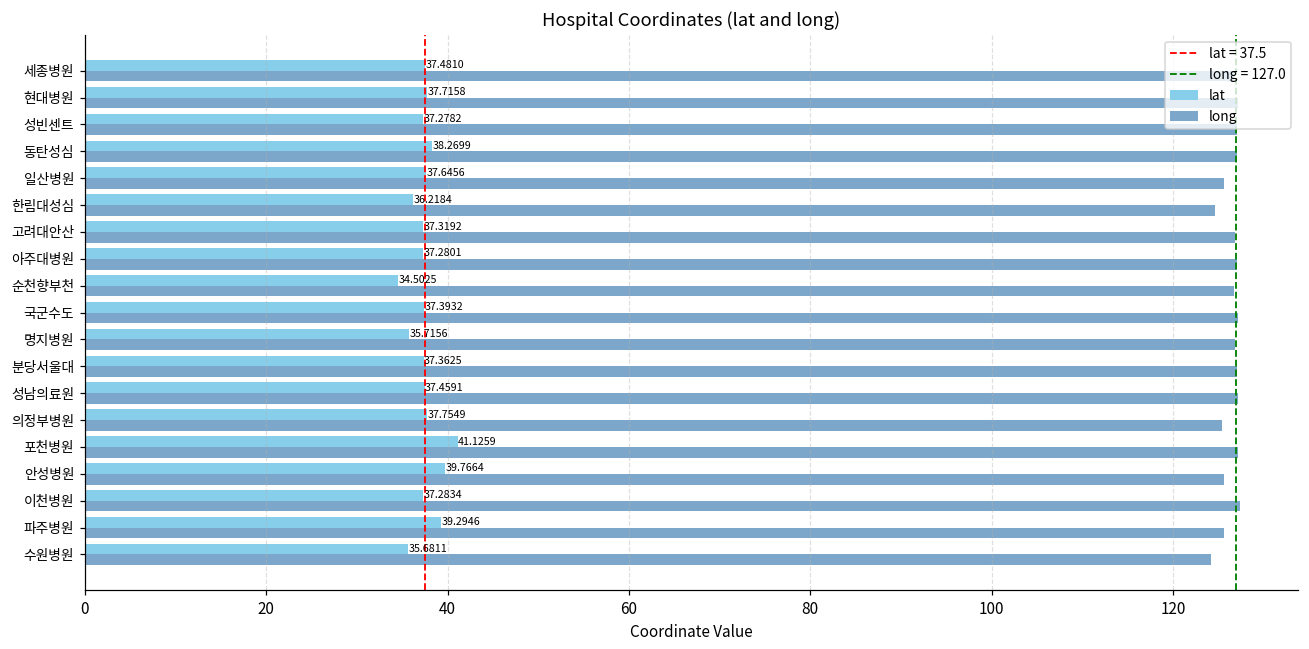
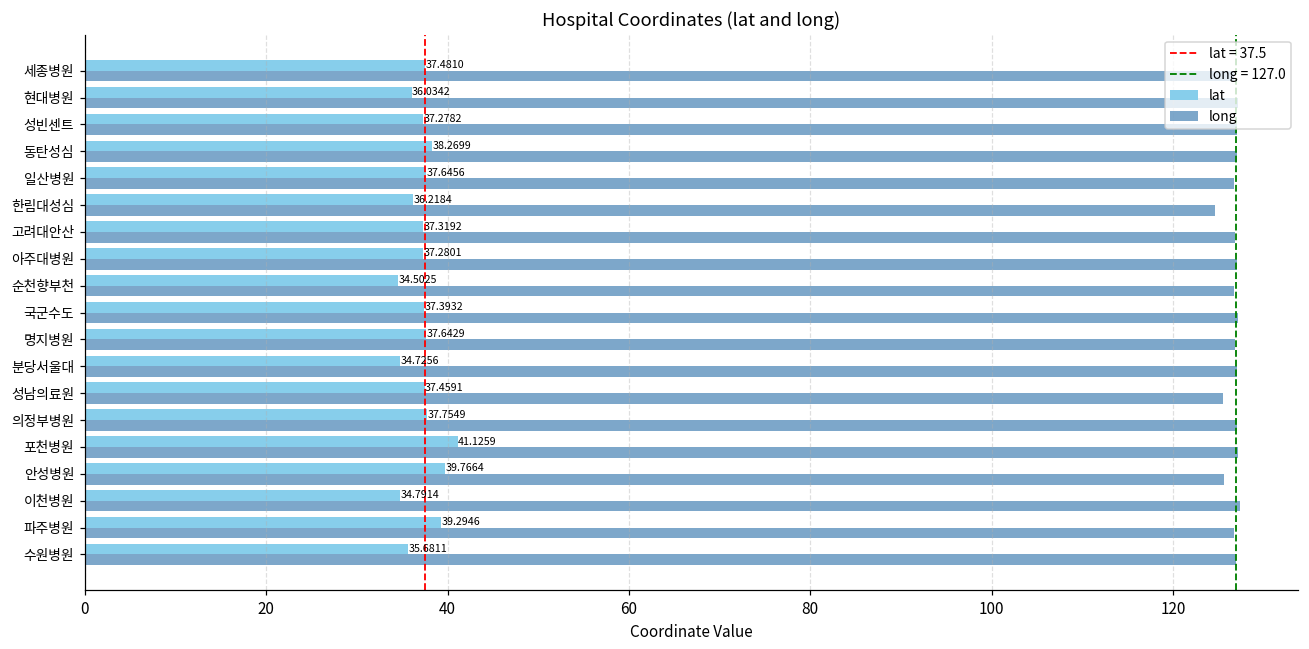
  {
    "lat": {
      "세종병원": 37.4810,
-     "현대병원": 37.7158,
+     "현대병원": 36.0342,
      "성빈센트": 37.2782,
      "동탄성심": 38.2699,
      "일산병원": 37.6456,
      "한림대성심": 36.2184,
      "고려대안산": 37.3192,
      "아주대병원": 37.2801,
      "순천향부천": 34.5025,
      "국군수도": 37.3932,
-     "명지병원": 35.7156,
-     "분당서울대": 37.3625,
+     "명지병원": 37.6429,
+     "분당서울대": 34.7256,
      "성남의료원": 37.4591,
      "의정부병원": 37.7549,
      "포천병원": 41.1259,
      "안성병원": 39.7664,
-     "이천병원": 37.2834,
+     "이천병원": 34.7914,
      "파주병원": 39.2946,
      "수원병원": 35.6811
    },
    "long": {
      "동탄성심": 127,
-     "일산병원": 126,
+     "일산병원": 127,
      "한림대성심": 125,
      "고려대안산": 127,
      "아주대병원": 127,
      "순천향부천": 127,
      "국군수도": 127,
      "명지병원": 127,
      "분당서울대": 127,
-     "성남의료원": 127,
-     "의정부병원": 125,
+     "성남의료원": 126,
+     "의정부병원": 127,
      "포천병원": 127,
      "안성병원": 126,
      "이천병원": 127,
-     "파주병원": 126,
-     "수원병원": 124
+     "파주병원": 127,
+     "수원병원": 127
    }
  }
